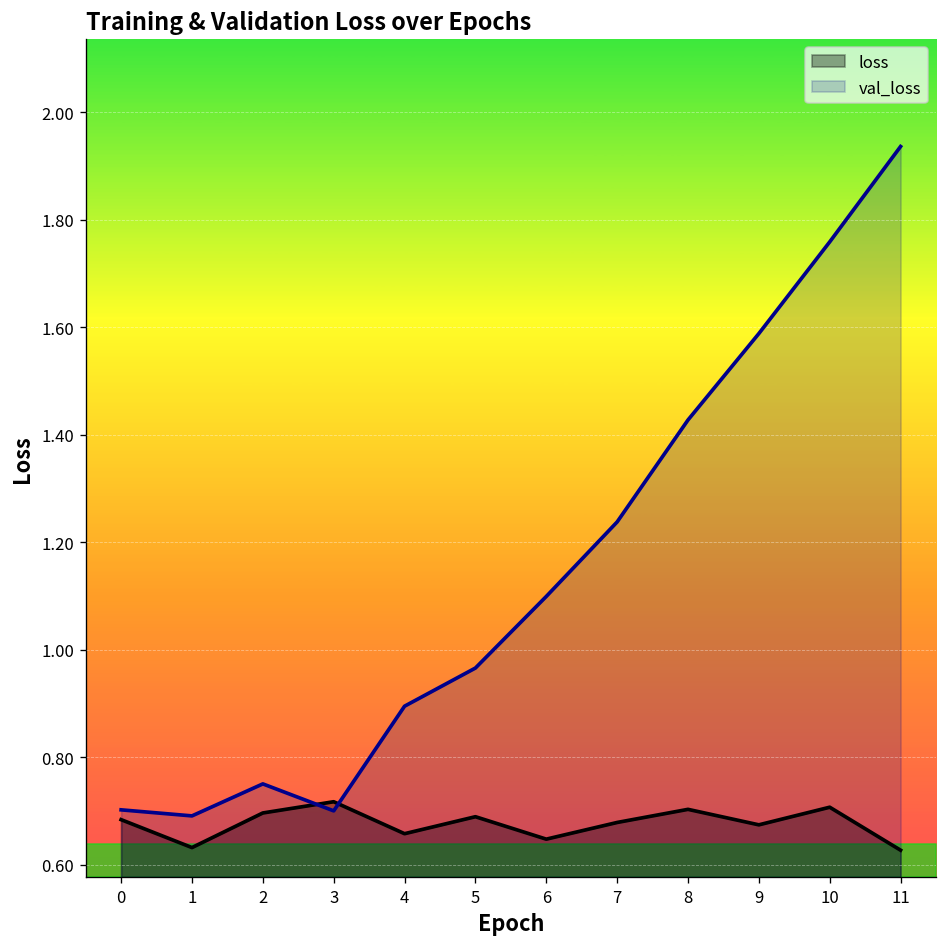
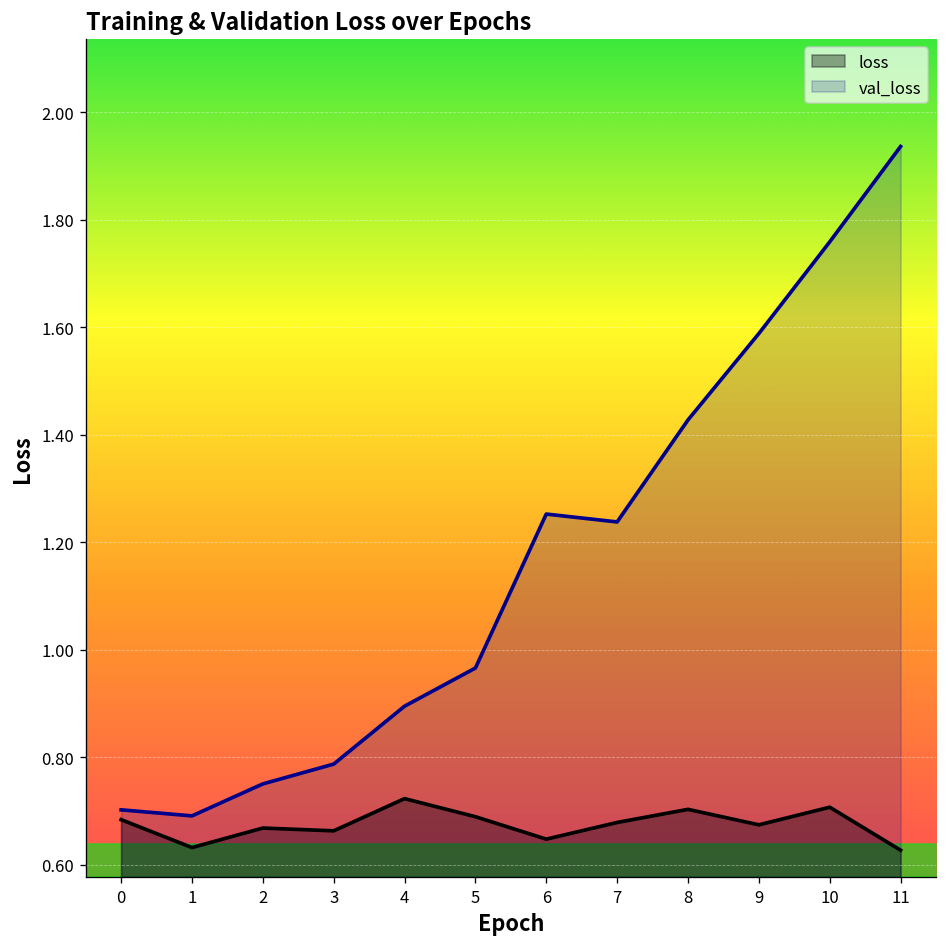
  {
    "loss": {
      "0": 0.68,
      "1": 0.63,
-     "2": 0.70,
-     "3": 0.72,
-     "4": 0.66,
+     "2": 0.67,
+     "3": 0.66,
+     "4": 0.72,
      "5": 0.69,
      "6": 0.65,
      "7": 0.68,
      "8": 0.70,
      "9": 0.67,
      "10": 0.71,
      "11": 0.63
    },
    "val_loss": {
      "0": 0.70,
      "1": 0.69,
      "2": 0.75,
-     "3": 0.70,
+     "3": 0.79,
      "4": 0.90,
      "5": 0.97,
-     "6": 1.10,
+     "6": 1.25,
      "7": 1.24,
      "8": 1.43,
      "9": 1.59,
      "10": 1.76,
      "11": 1.94
    }
  }
